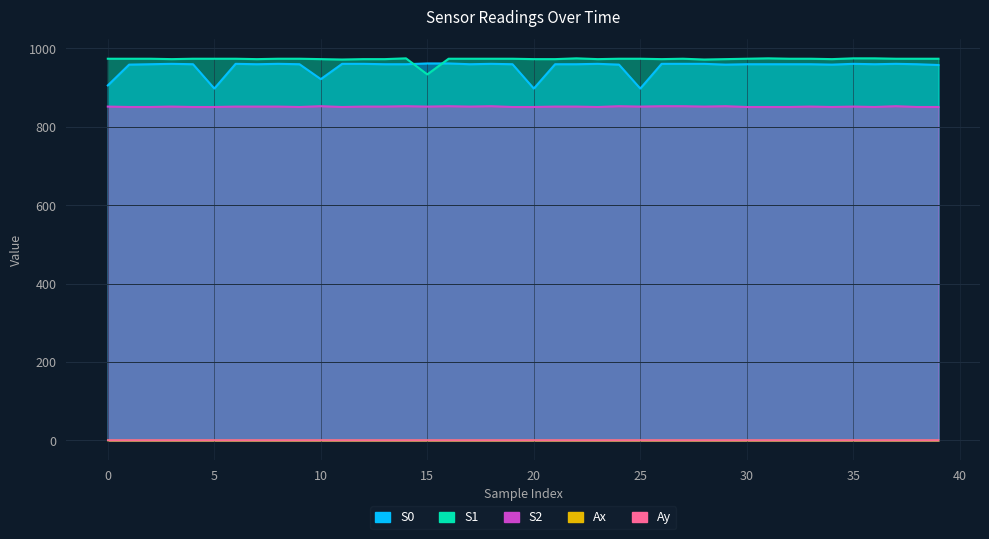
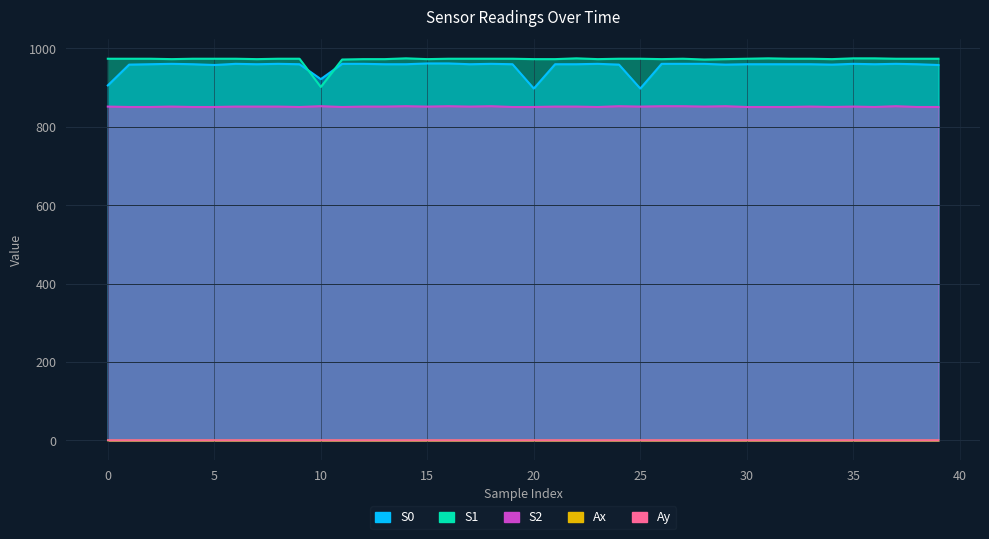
  {
    "S0": {
      "0": 910,
-     "5": 900,
+     "5": 960,
      "10": 920,
      "15": 960,
      "20": 900,
      "25": 900,
      "30": 960,
      "35": 960
    },
    "S1": {
      "0": 970,
      "5": 970,
-     "10": 970,
-     "15": 930,
+     "10": 900,
+     "15": 970,
      "20": 970,
      "25": 970,
      "30": 970,
      "35": 970
    }
  }
